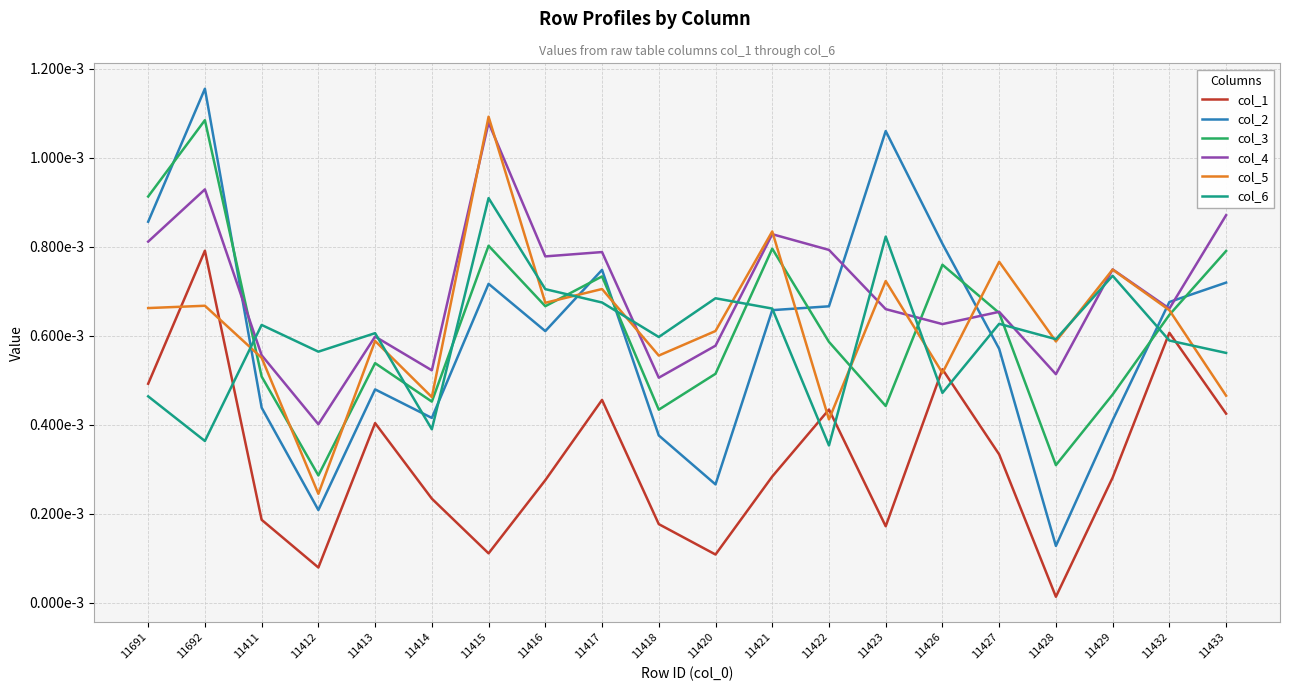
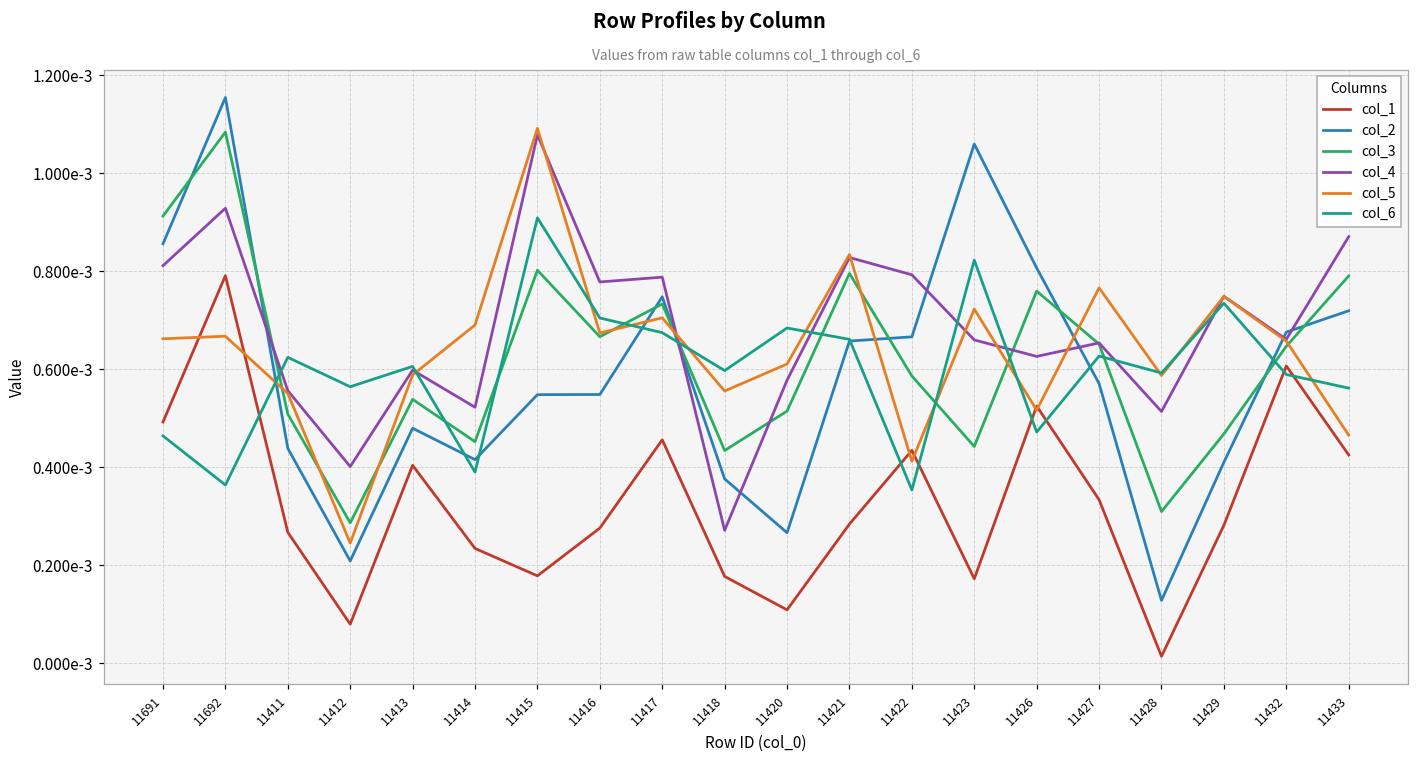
  {
    "col_1": {
      "11691": 0.00049,
      "11692": 0.00079,
-     "11411": 0.00019,
+     "11411": 0.00027,
      "11412": 0.00008,
      "11413": 0.00040,
      "11414": 0.00023,
-     "11415": 0.00011,
+     "11415": 0.00018,
      "11416": 0.00028,
      "11417": 0.00046,
      "11418": 0.00018,
      "11420": 0.00011,
      "11421": 0.00028,
      "11422": 0.00043,
      "11423": 0.00017,
      "11426": 0.00052,
      "11427": 0.00033,
      "11428": 0.00001,
      "11429": 0.00028,
      "11432": 0.00061,
      "11433": 0.00043
    },
    "col_2": {
      "11691": 0.00086,
      "11692": 0.00115,
      "11411": 0.00044,
      "11412": 0.00021,
      "11413": 0.00048,
      "11414": 0.00042,
-     "11415": 0.00072,
-     "11416": 0.00061,
+     "11415": 0.00055,
+     "11416": 0.00055,
      "11417": 0.00075,
      "11418": 0.00038,
      "11420": 0.00027,
      "11422": 0.00067,
      "11423": 0.00106,
      "11426": 0.00081,
      "11427": 0.00057,
      "11428": 0.00013,
      "11429": 0.00041,
      "11432": 0.00068,
      "11433": 0.00072
    },
    "col_4": {
      "11691": 0.00081,
      "11692": 0.00093,
      "11411": 0.00056,
      "11412": 0.00040,
      "11413": 0.00060,
      "11414": 0.00052,
      "11415": 0.00108,
      "11416": 0.00078,
      "11417": 0.00079,
-     "11418": 0.00051,
+     "11418": 0.00027,
      "11420": 0.00058,
      "11421": 0.00083,
      "11422": 0.00079,
      "11423": 0.00066,
      "11426": 0.00063,
      "11428": 0.00051,
      "11433": 0.00087
    },
    "col_5": {
      "11691": 0.00066,
      "11692": 0.00067,
      "11411": 0.00055,
      "11412": 0.00025,
      "11413": 0.00059,
-     "11414": 0.00046,
+     "11414": 0.00069,
      "11415": 0.00109,
      "11416": 0.00067,
      "11417": 0.00070,
      "11418": 0.00056,
      "11420": 0.00061,
      "11421": 0.00083,
      "11422": 0.00041,
      "11423": 0.00072,
      "11426": 0.00052,
      "11427": 0.00077,
      "11433": 0.00047
    }
  }
